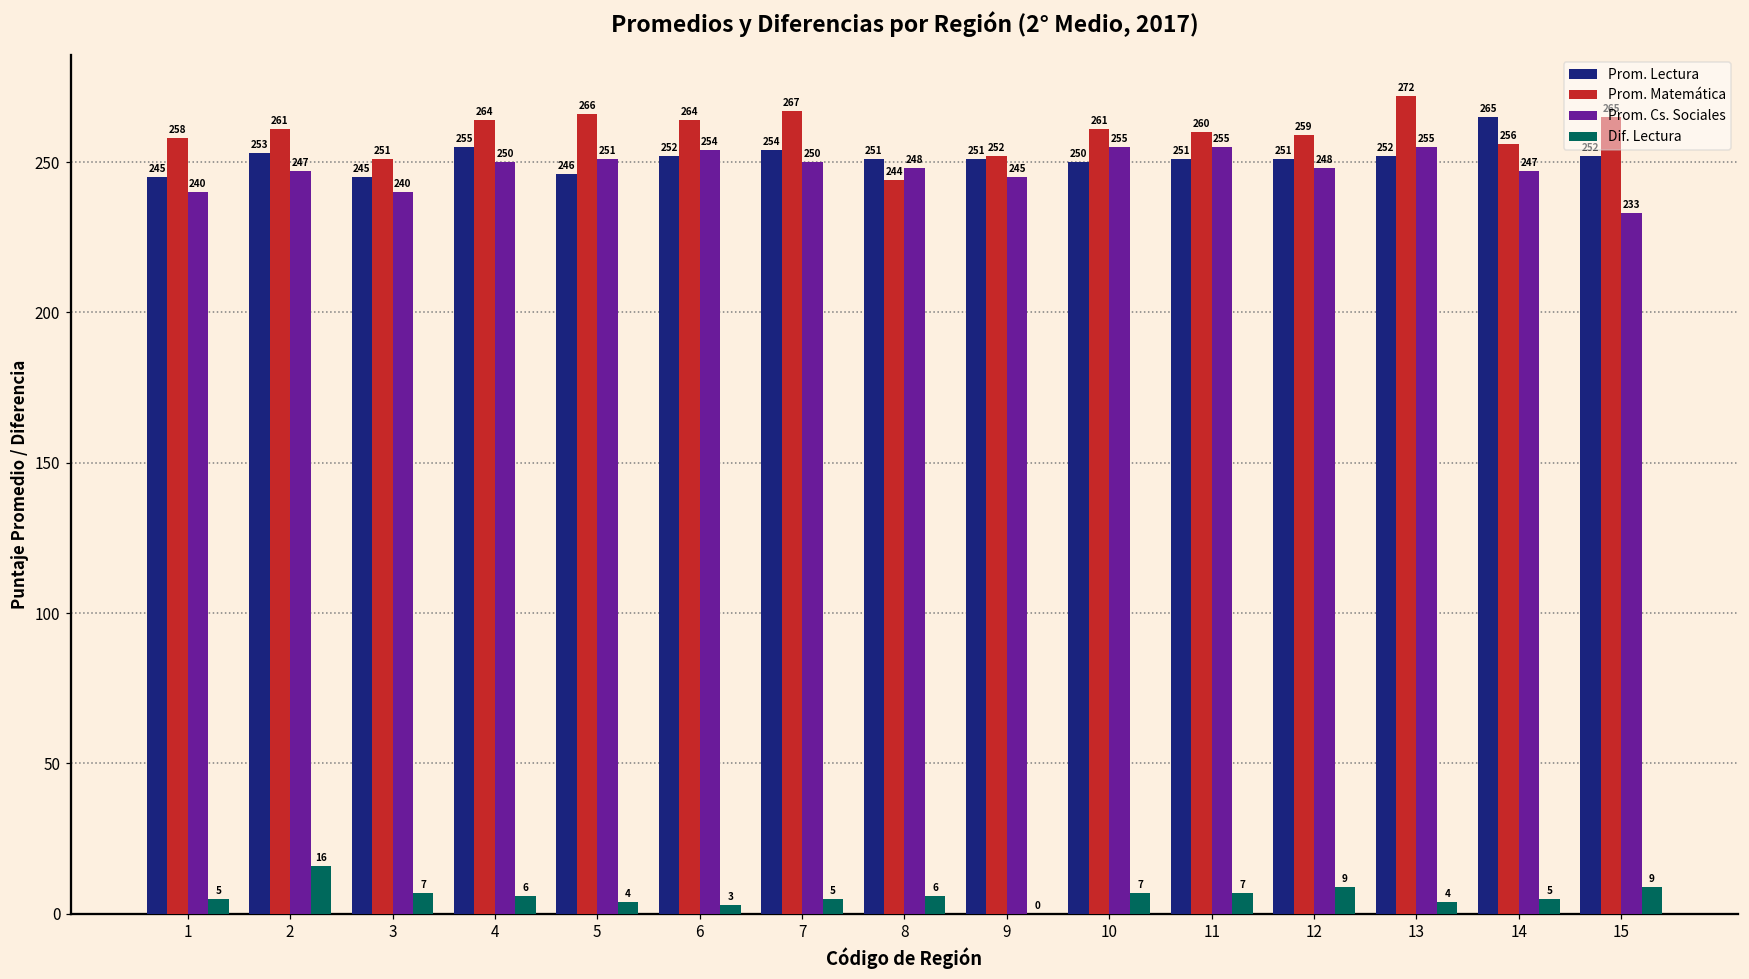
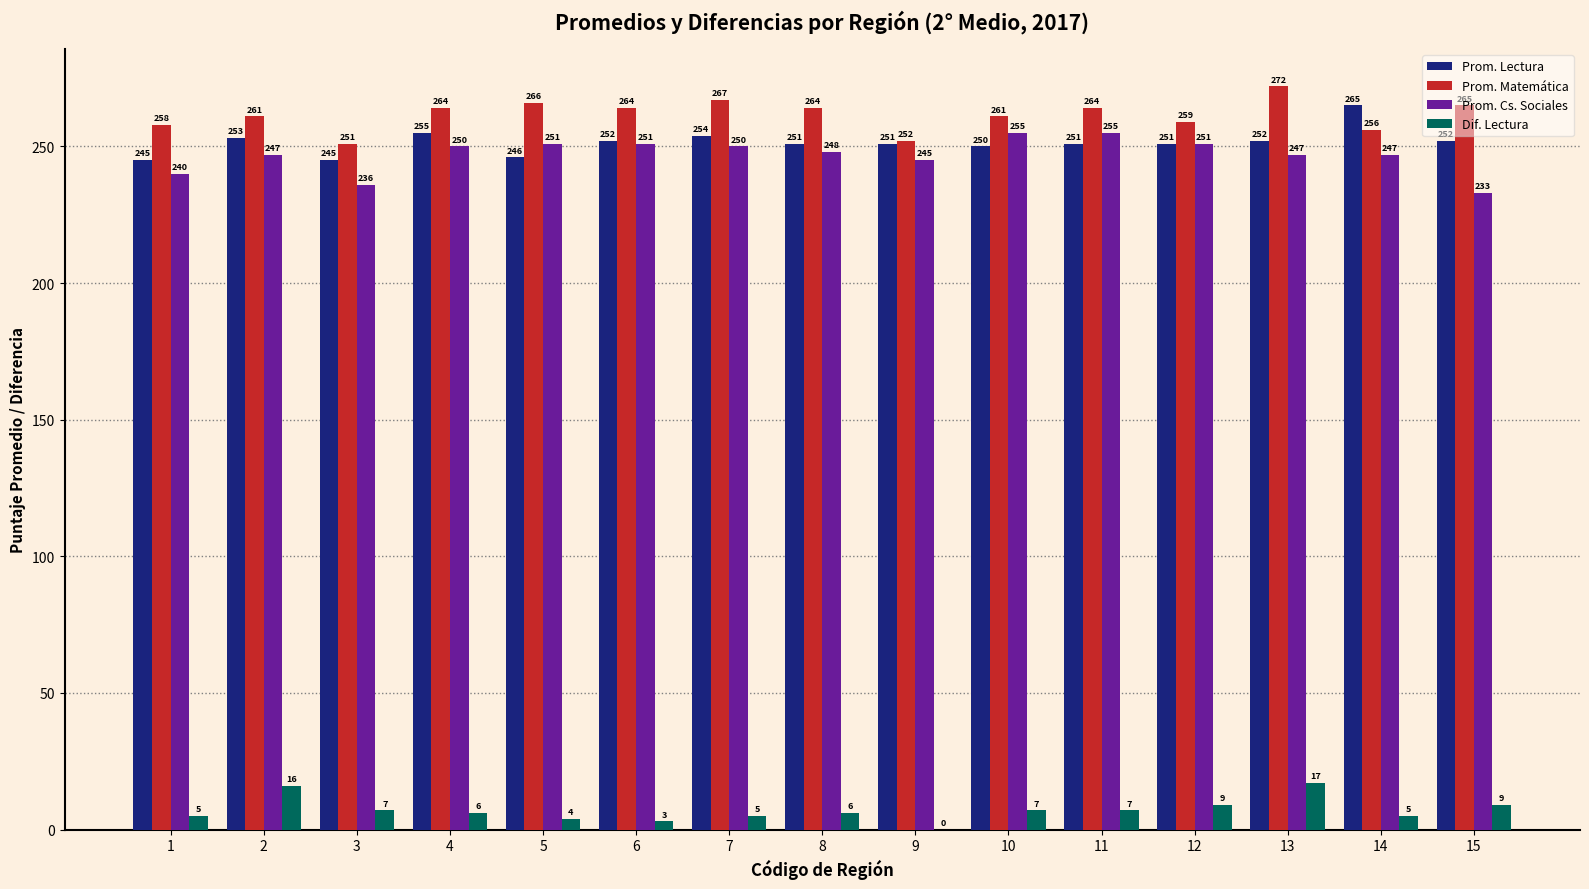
  {
    "Prom. Lectura": {
      "1": 245,
      "2": 253,
      "3": 245,
      "4": 255,
      "5": 246,
      "6": 252,
      "7": 254,
      "8": 251,
      "9": 251,
      "10": 250,
      "11": 251,
      "12": 251,
      "13": 252,
      "14": 265
    },
    "Prom. Matemática": {
      "1": 258,
      "2": 261,
      "3": 251,
      "4": 264,
      "5": 266,
      "6": 264,
      "7": 267,
-     "8": 244,
+     "8": 264,
      "9": 252,
      "10": 261,
-     "11": 260,
+     "11": 264,
      "12": 259,
      "13": 272,
      "14": 256
    },
    "Prom. Cs. Sociales": {
      "1": 240,
      "2": 247,
-     "3": 240,
+     "3": 236,
      "4": 250,
      "5": 251,
-     "6": 254,
+     "6": 251,
      "7": 250,
      "8": 248,
      "9": 245,
      "10": 255,
      "11": 255,
-     "12": 248,
-     "13": 255,
+     "12": 251,
+     "13": 247,
      "14": 247,
      "15": 233
    },
    "Dif. Lectura": {
      "1": 5,
      "2": 16,
      "3": 7,
      "4": 6,
      "5": 4,
      "6": 3,
      "7": 5,
      "8": 6,
      "9": 0,
      "10": 7,
      "11": 7,
      "12": 9,
-     "13": 4,
+     "13": 17,
      "14": 5,
      "15": 9
    }
  }
